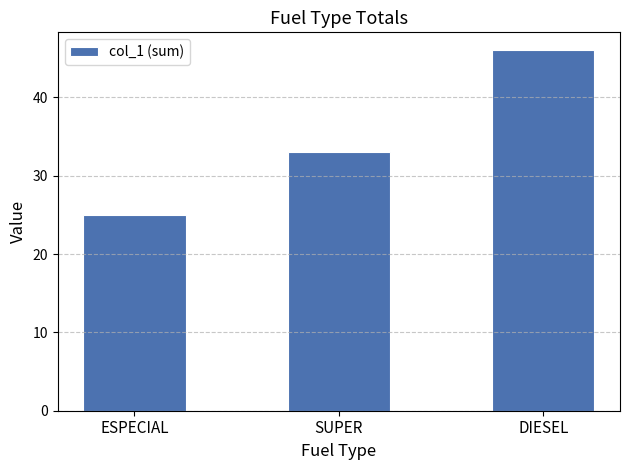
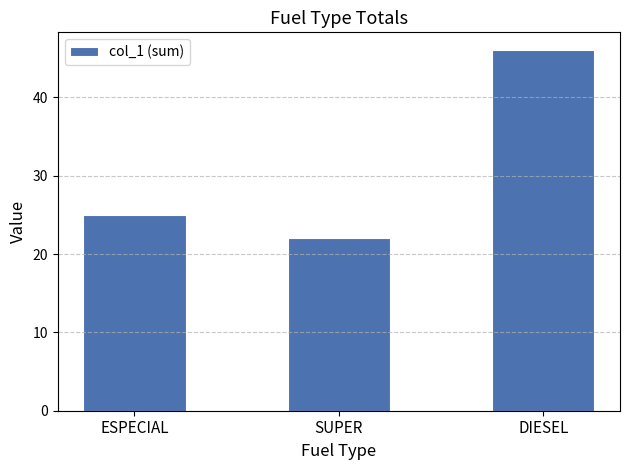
  {
    "ESPECIAL": 25,
-   "SUPER": 33,
+   "SUPER": 22,
    "DIESEL": 46
  }
